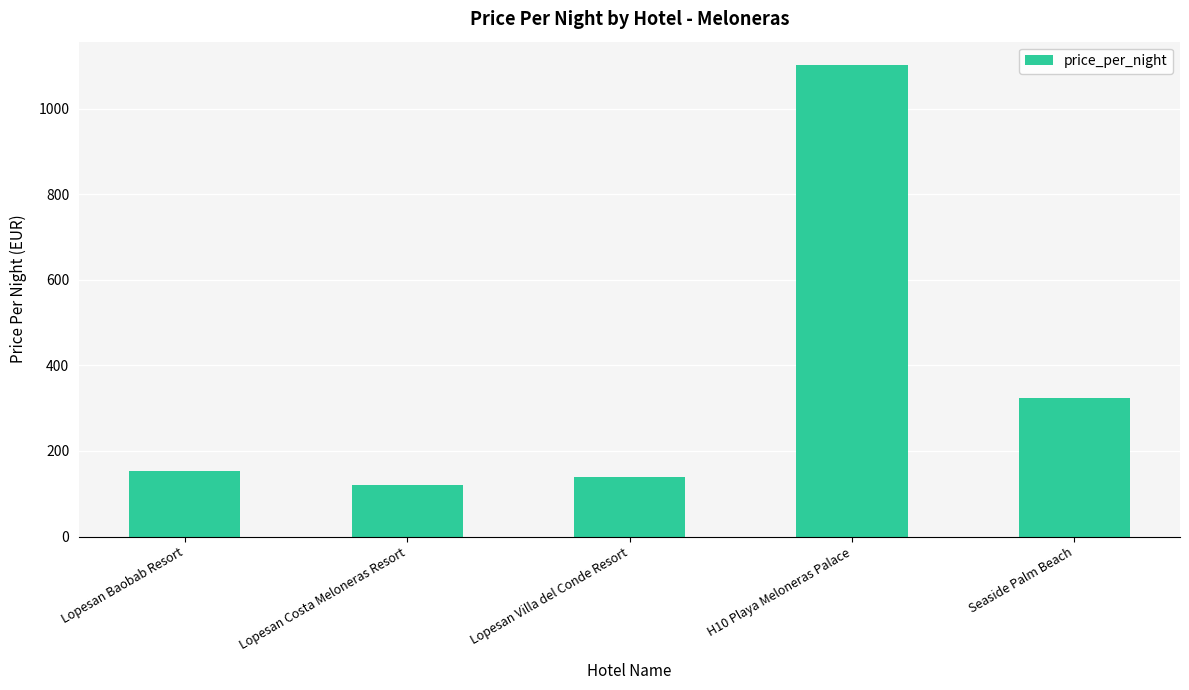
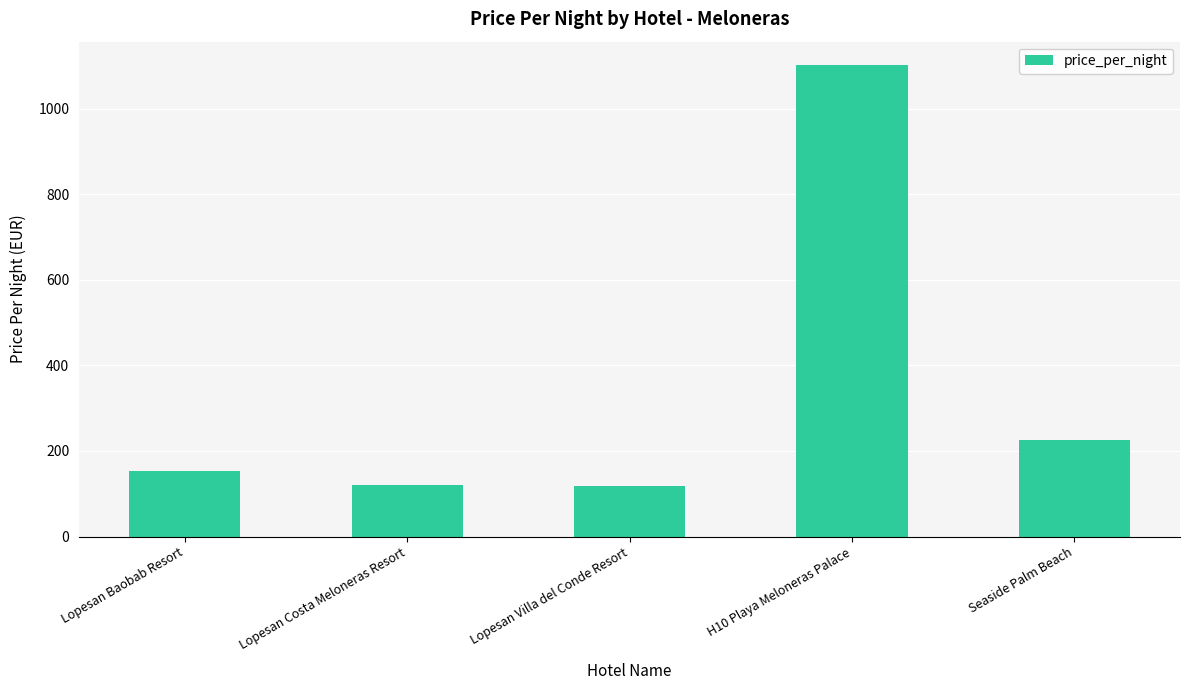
  {
    "Lopesan Baobab Resort": 150,
    "Lopesan Costa Meloneras Resort": 120,
-   "Lopesan Villa del Conde Resort": 140,
+   "Lopesan Villa del Conde Resort": 120,
    "H10 Playa Meloneras Palace": 1100,
-   "Seaside Palm Beach": 320
+   "Seaside Palm Beach": 230
  }
